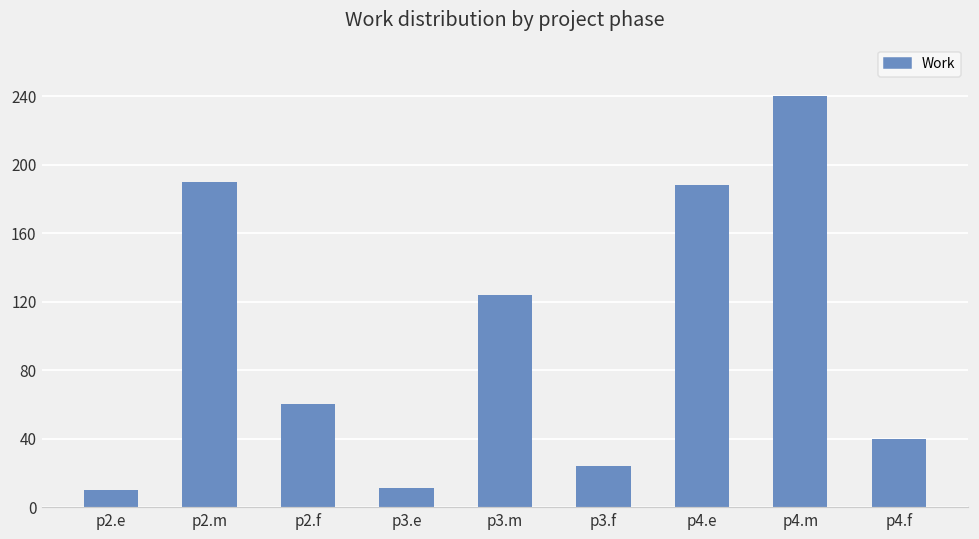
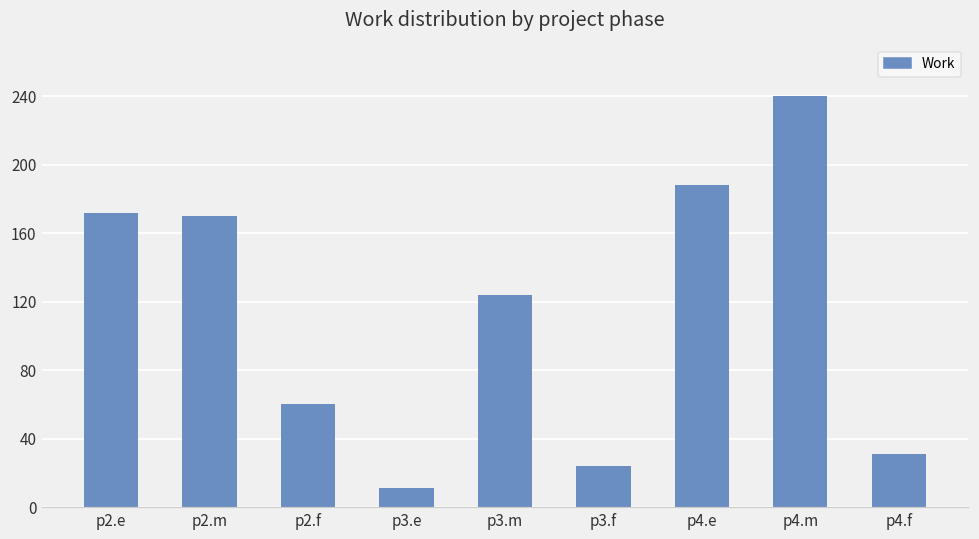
  {
-   "p2.e": 10,
-   "p2.m": 190,
+   "p2.e": 172,
+   "p2.m": 170,
    "p2.f": 60,
    "p3.e": 11,
    "p3.m": 124,
    "p3.f": 24,
    "p4.e": 188,
    "p4.m": 240,
-   "p4.f": 40
+   "p4.f": 31
  }
